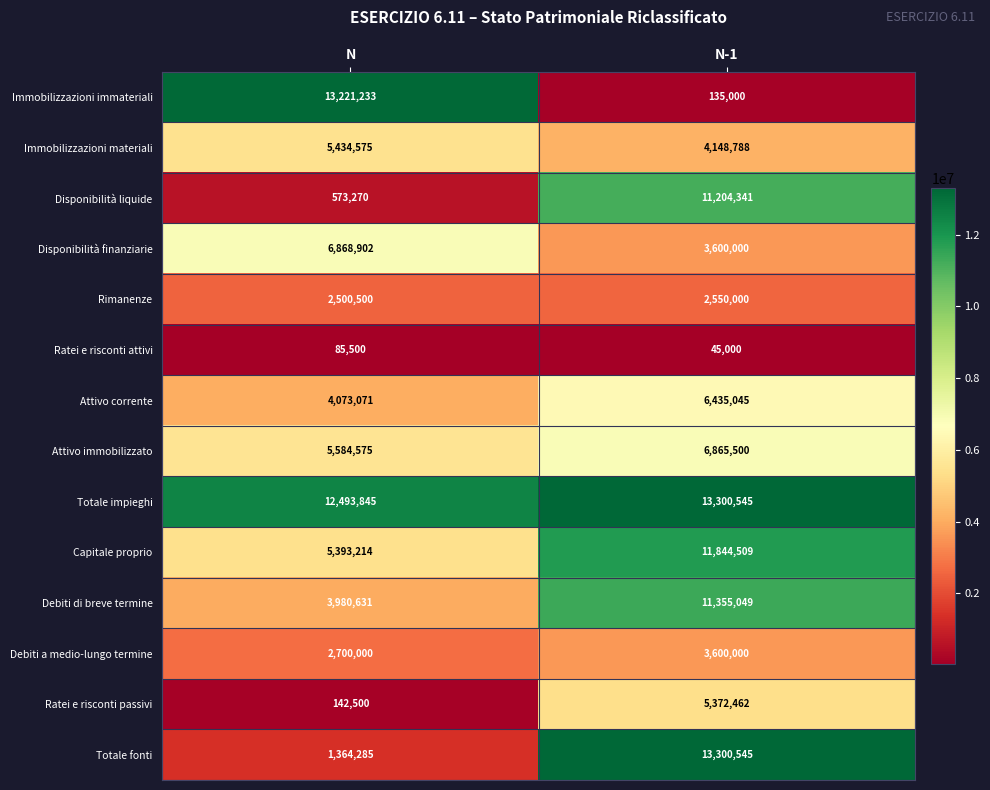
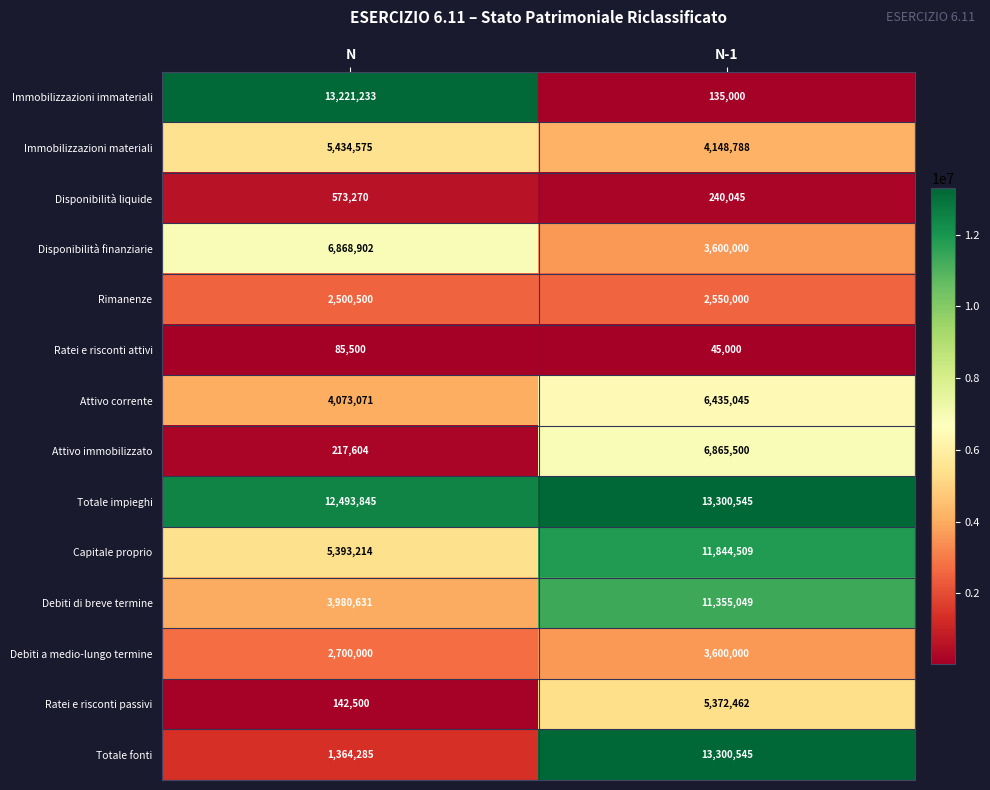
  {
    "Immobilizzazioni immateriali": {
      "N": "13,221,233",
      "N-1": "135,000"
    },
    "Immobilizzazioni materiali": {
      "N": "5,434,575",
      "N-1": "4,148,788"
    },
    "Disponibilità liquide": {
      "N": "573,270",
-     "N-1": "11,204,341"
+     "N-1": "240,045"
    },
    "Disponibilità finanziarie": {
      "N": "6,868,902",
      "N-1": "3,600,000"
    },
    "Rimanenze": {
      "N": "2,500,500",
      "N-1": "2,550,000"
    },
    "Ratei e risconti attivi": {
      "N": "85,500",
      "N-1": "45,000"
    },
    "Attivo corrente": {
      "N": "4,073,071",
      "N-1": "6,435,045"
    },
    "Attivo immobilizzato": {
-     "N": "5,584,575",
+     "N": "217,604",
      "N-1": "6,865,500"
    },
    "Totale impieghi": {
      "N": "12,493,845",
      "N-1": "13,300,545"
    },
    "Capitale proprio": {
      "N": "5,393,214",
      "N-1": "11,844,509"
    },
    "Debiti di breve termine": {
      "N": "3,980,631",
      "N-1": "11,355,049"
    },
    "Debiti a medio-lungo termine": {
      "N": "2,700,000",
      "N-1": "3,600,000"
    },
    "Ratei e risconti passivi": {
      "N": "142,500",
      "N-1": "5,372,462"
    },
    "Totale fonti": {
      "N": "1,364,285",
      "N-1": "13,300,545"
    }
  }
